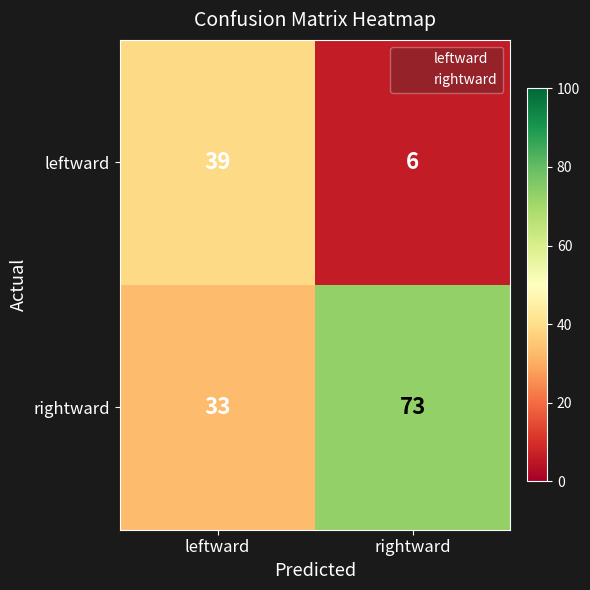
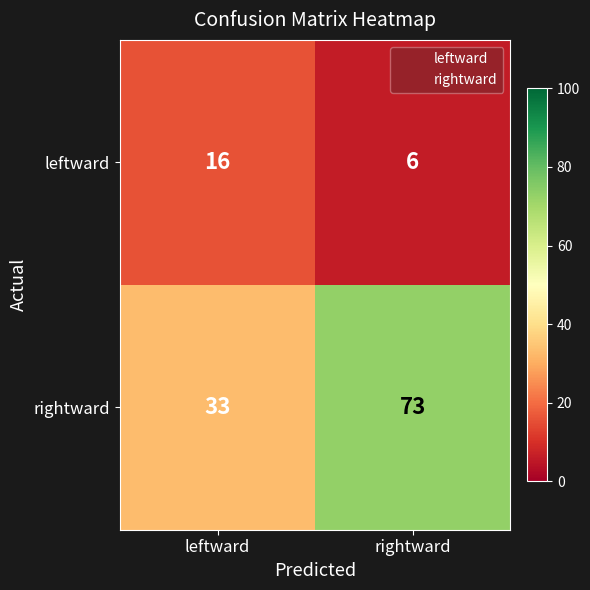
  {
    "leftward": {
-     "leftward": 39,
+     "leftward": 16,
      "rightward": 6
    },
    "rightward": {
      "leftward": 33,
      "rightward": 73
    }
  }
